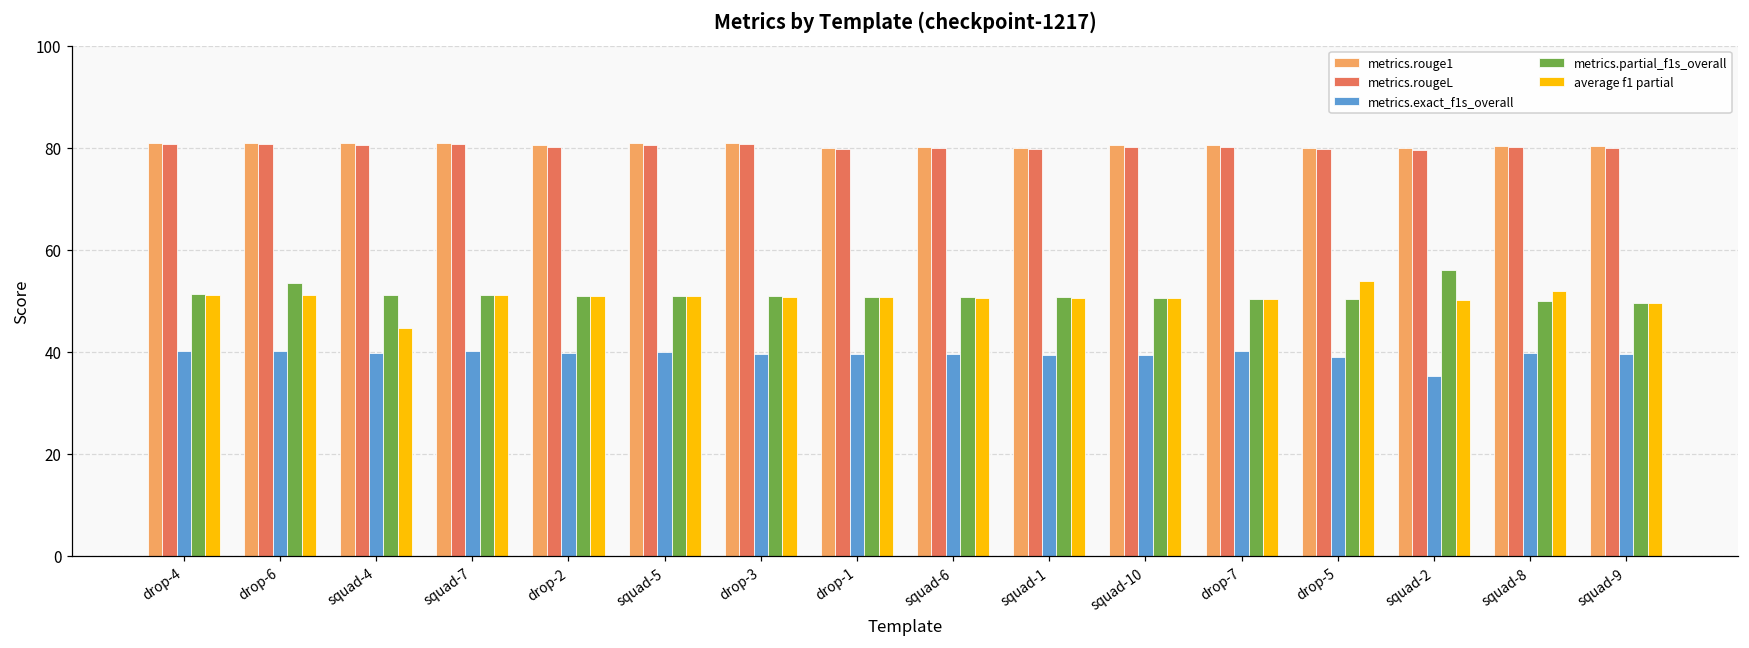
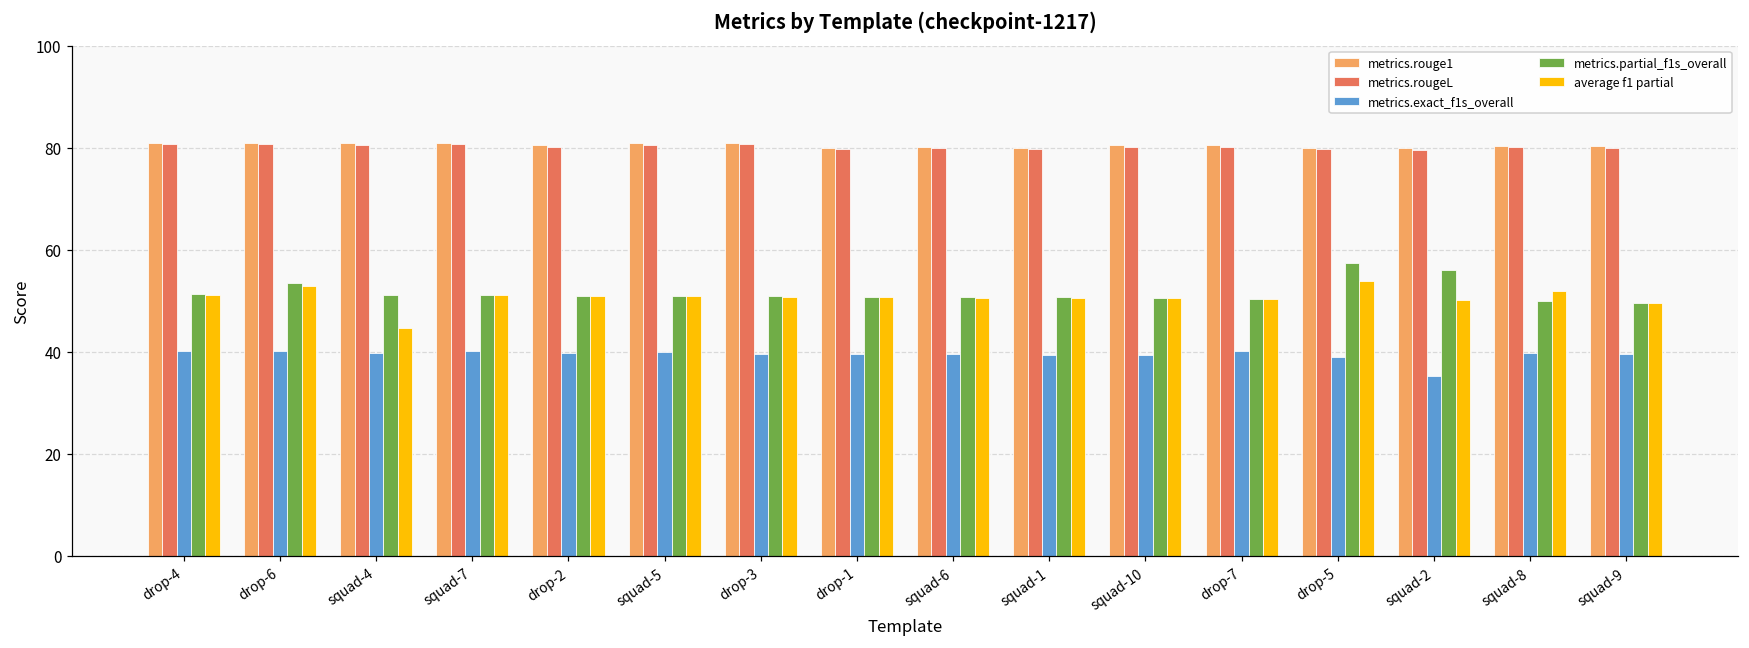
  {
    "metrics.exact_f1s_overall": {
      "drop-4": 40,
      "drop-6": 40,
      "squad-4": 40,
      "squad-7": 40,
      "drop-2": 40,
      "squad-5": 40,
      "drop-3": 40,
      "drop-1": 39,
      "squad-6": 40,
      "squad-1": 39,
      "squad-10": 39,
      "drop-7": 40,
      "drop-5": 39,
      "squad-2": 35,
      "squad-8": 40,
      "squad-9": 39
    },
    "metrics.partial_f1s_overall": {
      "drop-4": 51,
      "drop-6": 54,
      "squad-4": 51,
      "squad-7": 51,
      "drop-2": 51,
      "squad-5": 51,
      "drop-3": 51,
      "drop-1": 51,
      "squad-6": 51,
      "squad-1": 51,
      "squad-10": 51,
      "drop-7": 50,
-     "drop-5": 50,
+     "drop-5": 57,
      "squad-2": 56,
      "squad-8": 50,
      "squad-9": 50
    },
    "average f1 partial": {
      "drop-4": 51,
-     "drop-6": 51,
+     "drop-6": 53,
      "squad-4": 45,
      "squad-7": 51,
      "drop-2": 51,
      "squad-5": 51,
      "drop-3": 51,
      "drop-1": 51,
      "squad-6": 51,
      "squad-1": 51,
      "squad-10": 50,
      "drop-7": 50,
      "drop-5": 54,
      "squad-2": 50,
      "squad-8": 52,
      "squad-9": 50
    }
  }
